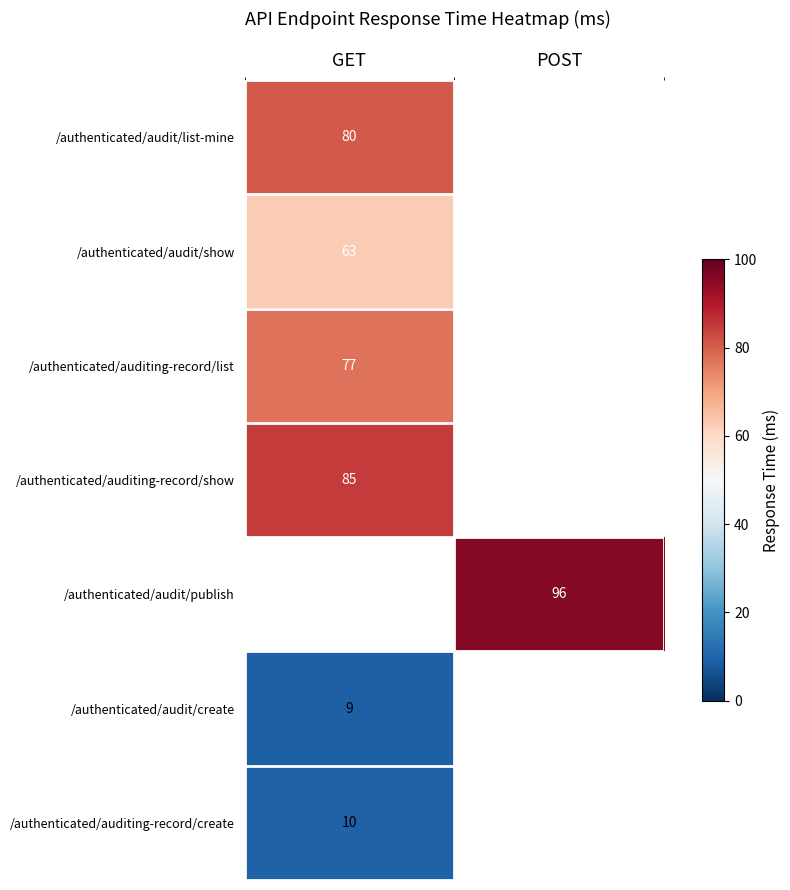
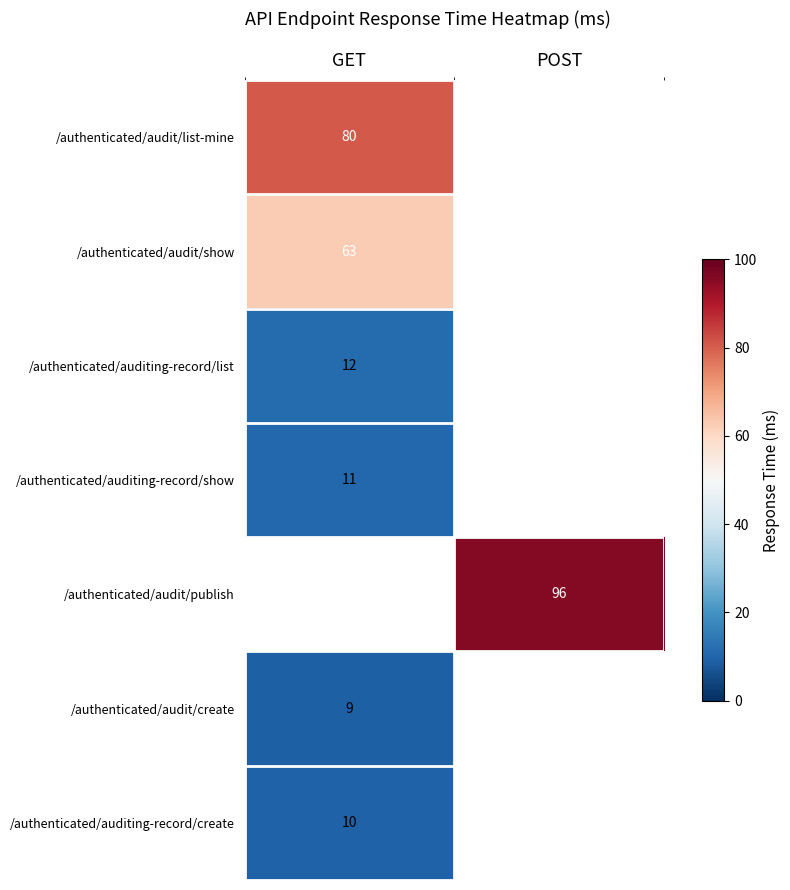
  {
    "/authenticated/audit/list-mine": {
      "GET": 80
    },
    "/authenticated/audit/show": {
      "GET": 63
    },
    "/authenticated/auditing-record/list": {
-     "GET": 77
+     "GET": 12
    },
    "/authenticated/auditing-record/show": {
-     "GET": 85
+     "GET": 11
    },
    "/authenticated/audit/publish": {
      "POST": 96
    },
    "/authenticated/audit/create": {
      "GET": 9
    },
    "/authenticated/auditing-record/create": {
      "GET": 10
    }
  }
